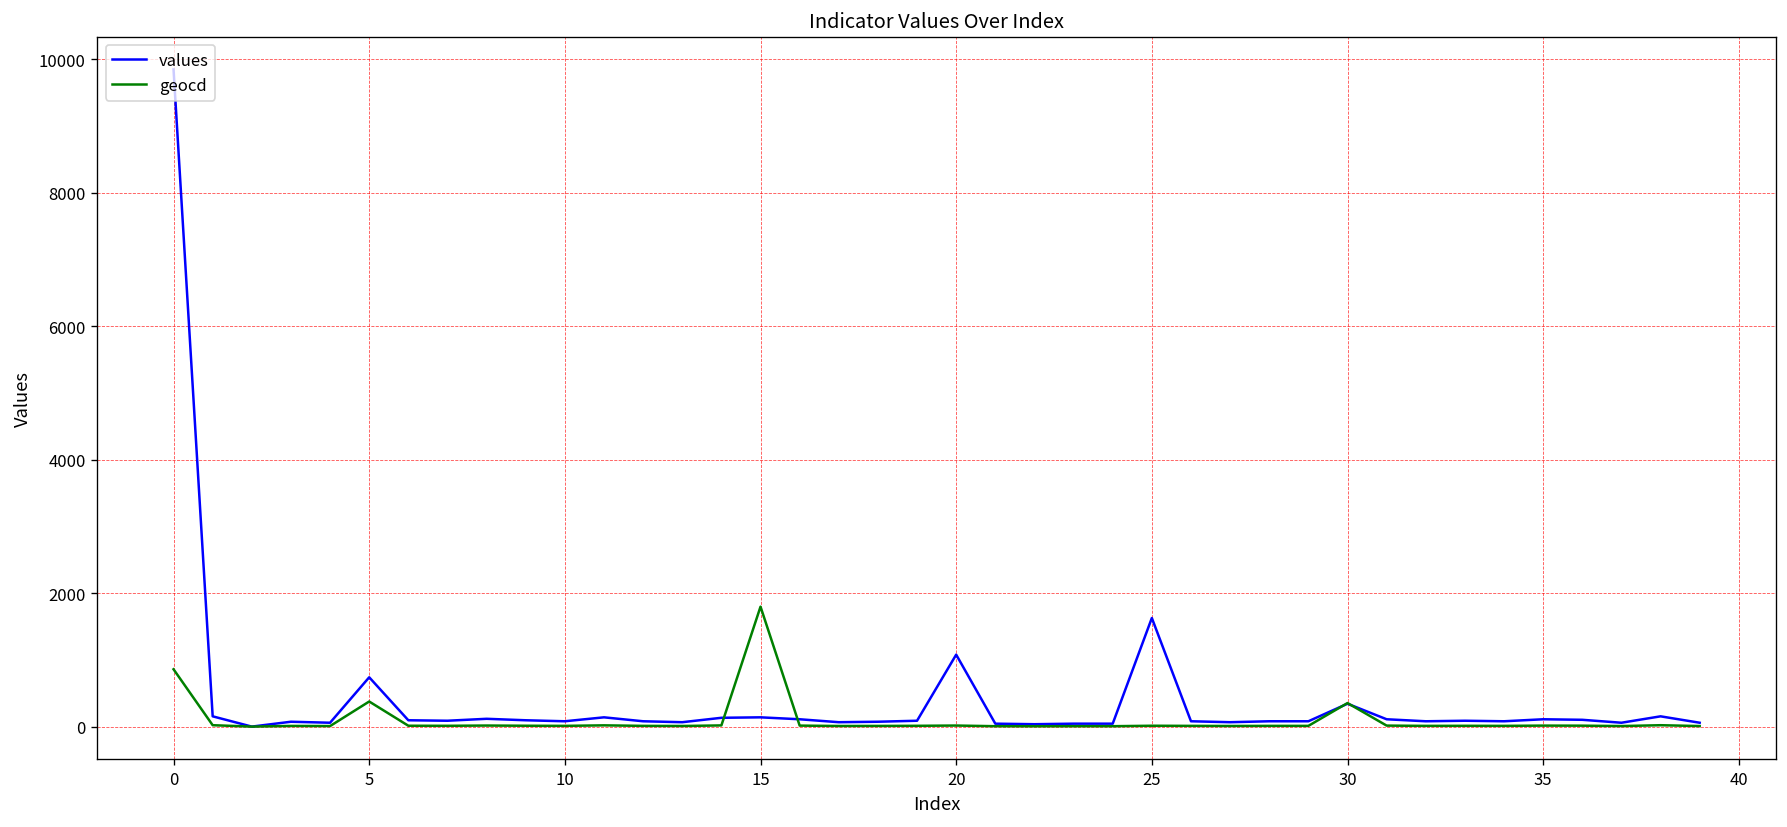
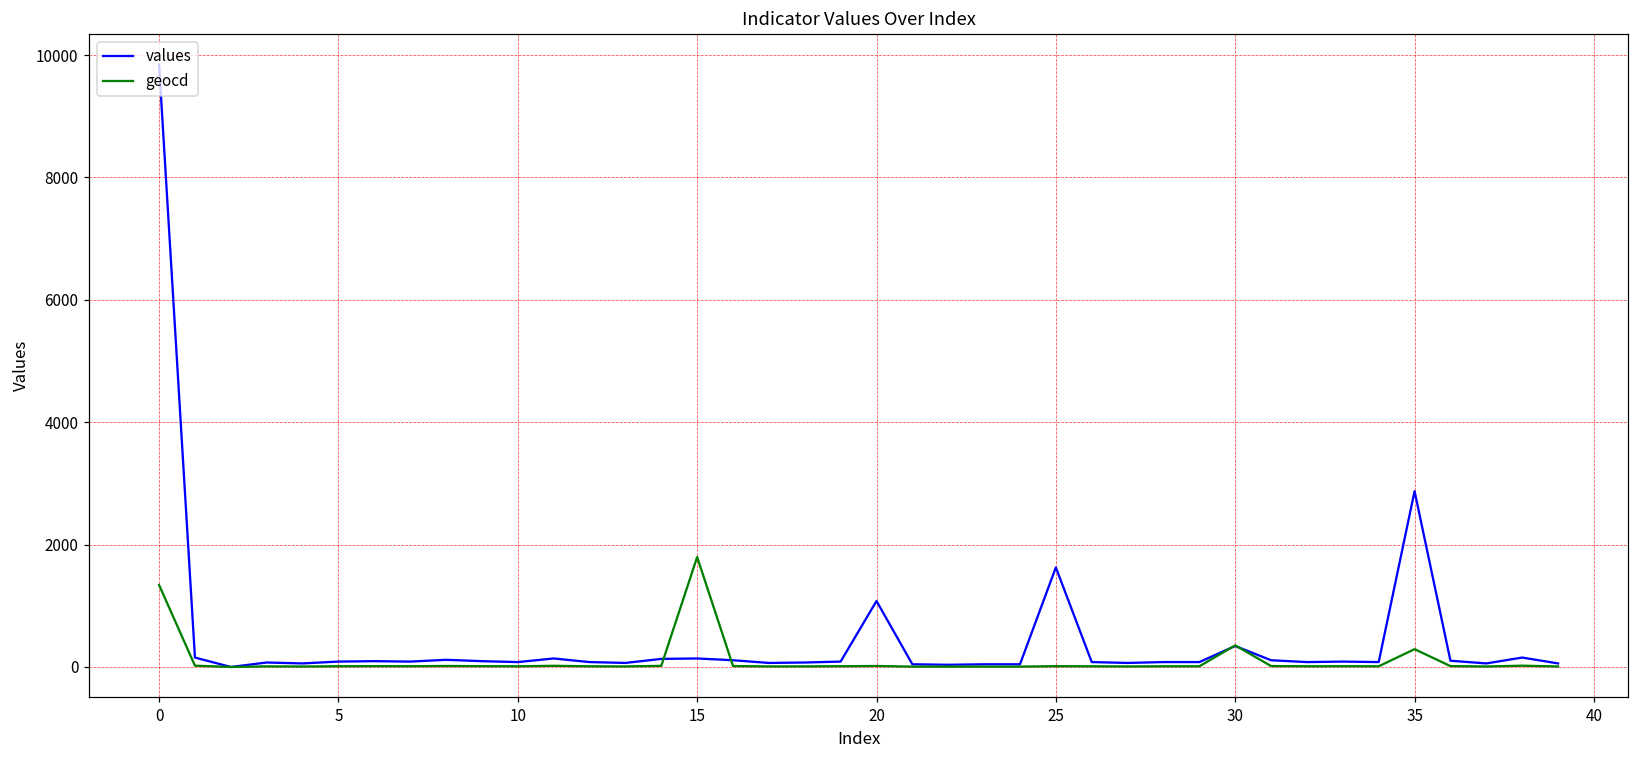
  {
    "values": {
-     "5": 700,
+     "5": 100,
      "10": 100,
      "15": 100,
      "20": 1100,
      "25": 1600,
-     "35": 100
+     "35": 2900
    },
    "geocd": {
-     "0": 900,
-     "5": 400,
+     "0": 1300,
+     "5": 0,
      "10": 0,
      "15": 1800,
      "20": 0,
      "25": 0,
-     "35": 0
+     "35": 300
    }
  }
